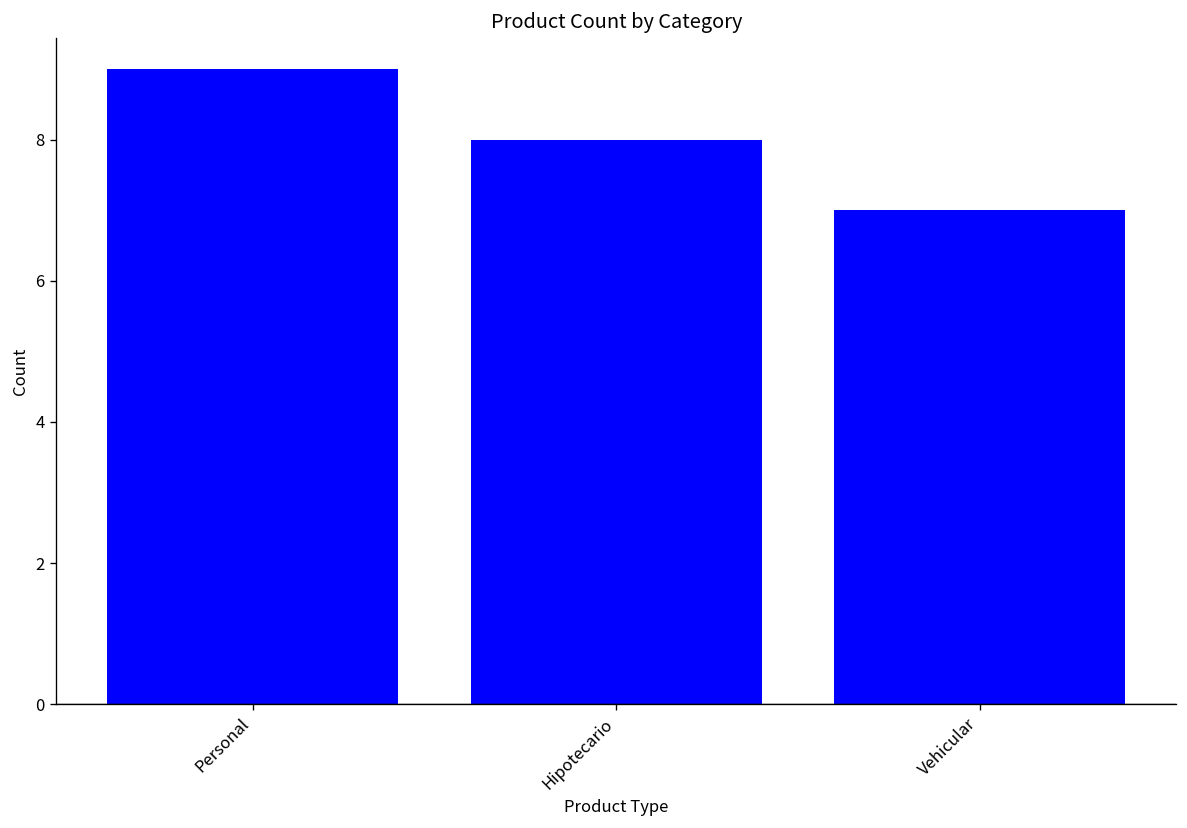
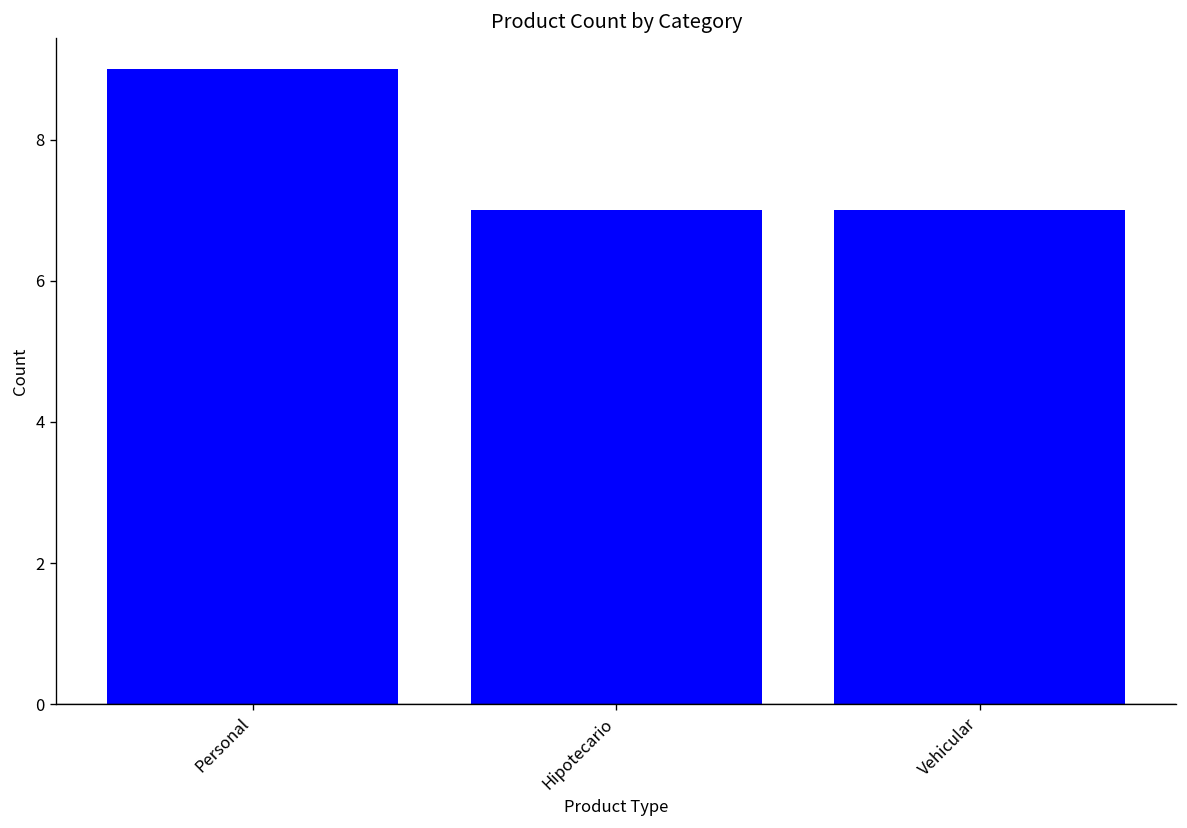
  {
    "Personal": 9,
-   "Hipotecario": 8,
+   "Hipotecario": 7,
    "Vehicular": 7
  }
